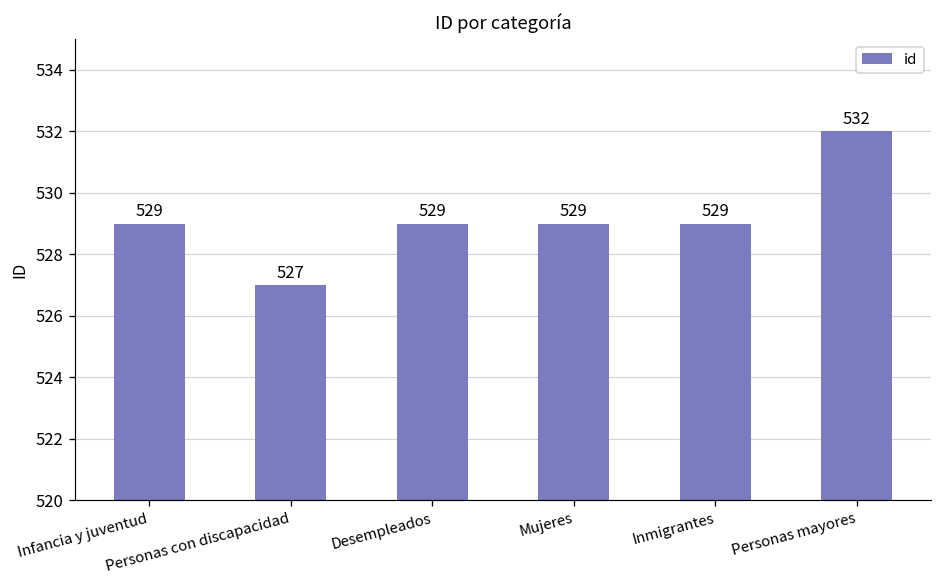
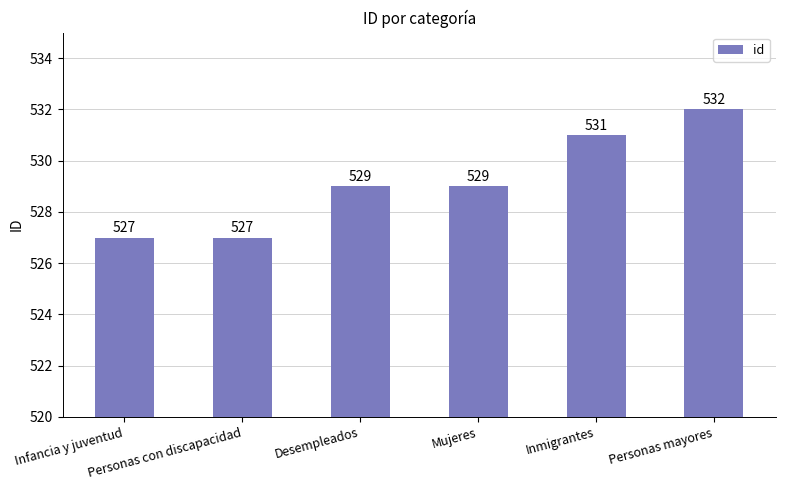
  {
-   "Infancia y juventud": 529,
+   "Infancia y juventud": 527,
    "Personas con discapacidad": 527,
    "Desempleados": 529,
    "Mujeres": 529,
-   "Inmigrantes": 529,
+   "Inmigrantes": 531,
    "Personas mayores": 532
  }
